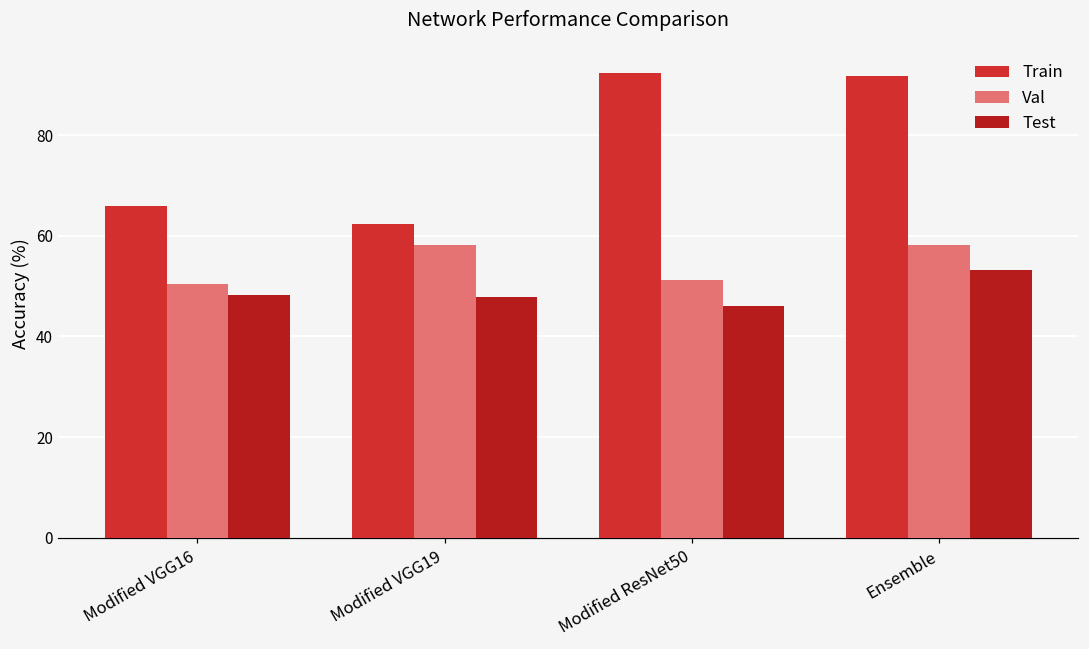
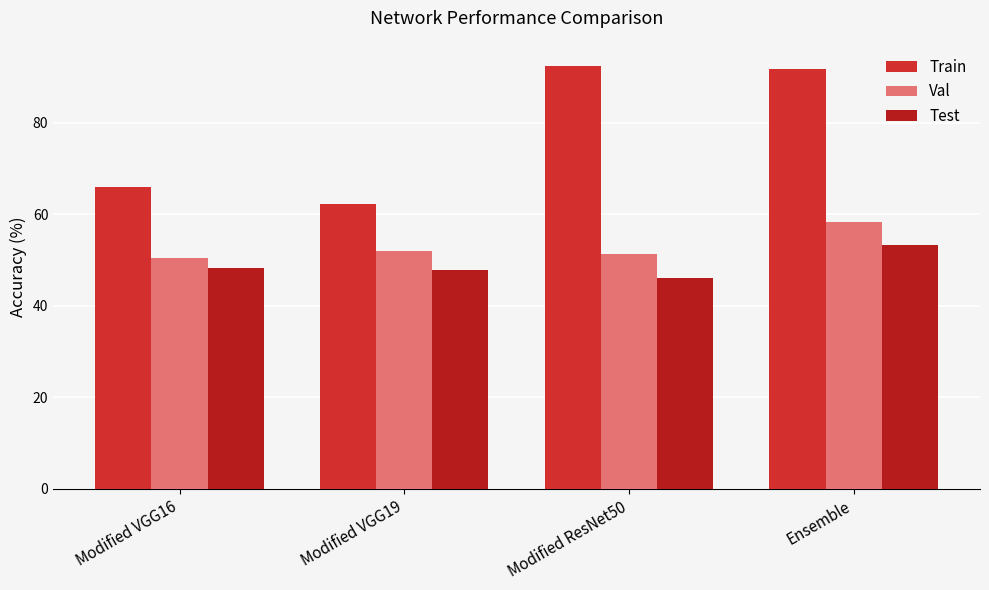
  {
    "Val": {
      "Modified VGG16": 51,
-     "Modified VGG19": 58,
+     "Modified VGG19": 52,
      "Modified ResNet50": 51,
      "Ensemble": 58
    }
  }
